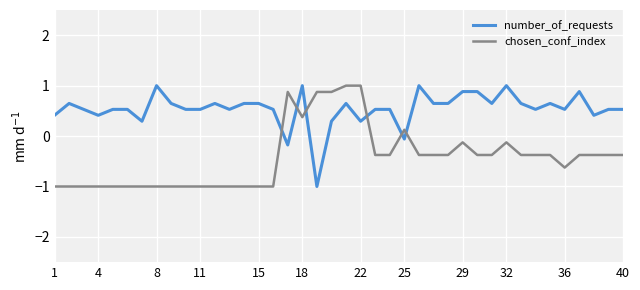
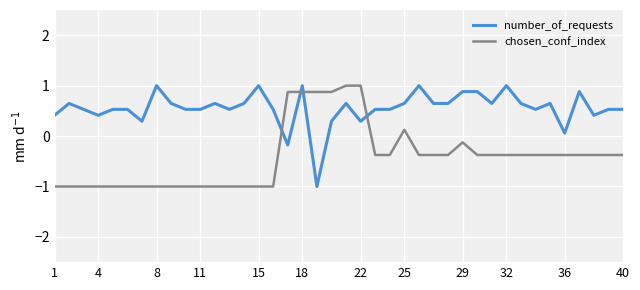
  {
    "number_of_requests": {
      "1": 0.4,
      "4": 0.4,
      "8": 1.0,
      "11": 0.5,
-     "15": 0.6,
+     "15": 1.0,
      "18": 1.0,
      "22": 0.3,
-     "25": -0.1,
+     "25": 0.6,
      "29": 0.9,
      "32": 1.0,
-     "36": 0.5,
+     "36": 0.1,
      "40": 0.5
    },
    "chosen_conf_index": {
      "1": -1.0,
      "4": -1.0,
      "8": -1.0,
      "11": -1.0,
      "15": -1.0,
-     "18": 0.4,
+     "18": 0.9,
      "22": 1.0,
      "25": 0.1,
      "29": -0.1,
-     "32": -0.1,
-     "36": -0.6,
+     "32": -0.4,
+     "36": -0.4,
      "40": -0.4
    }
  }
